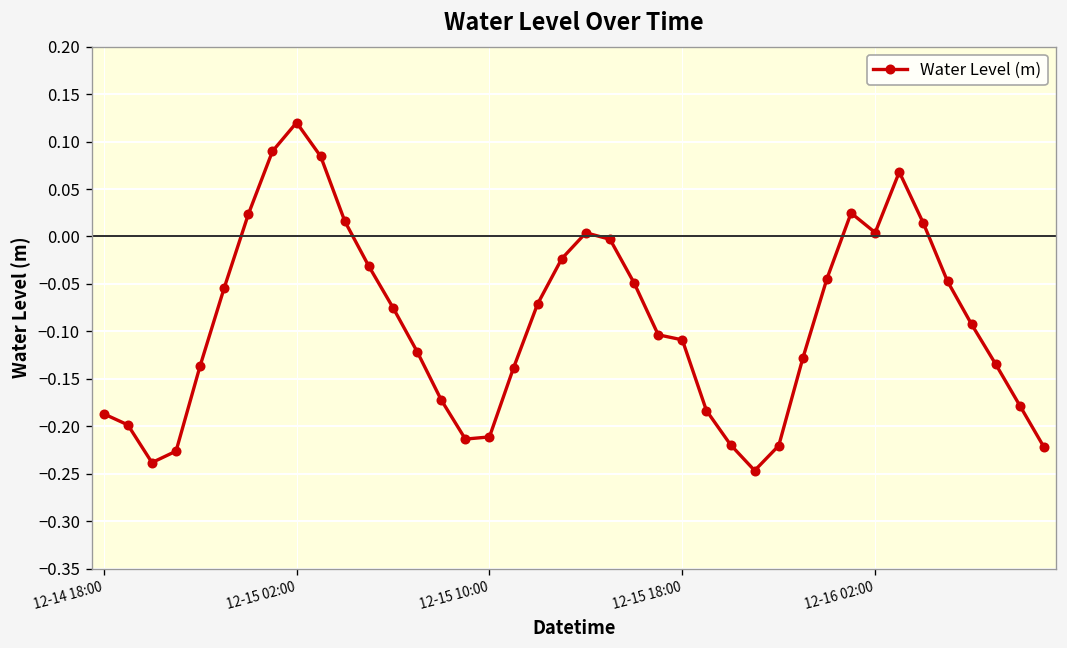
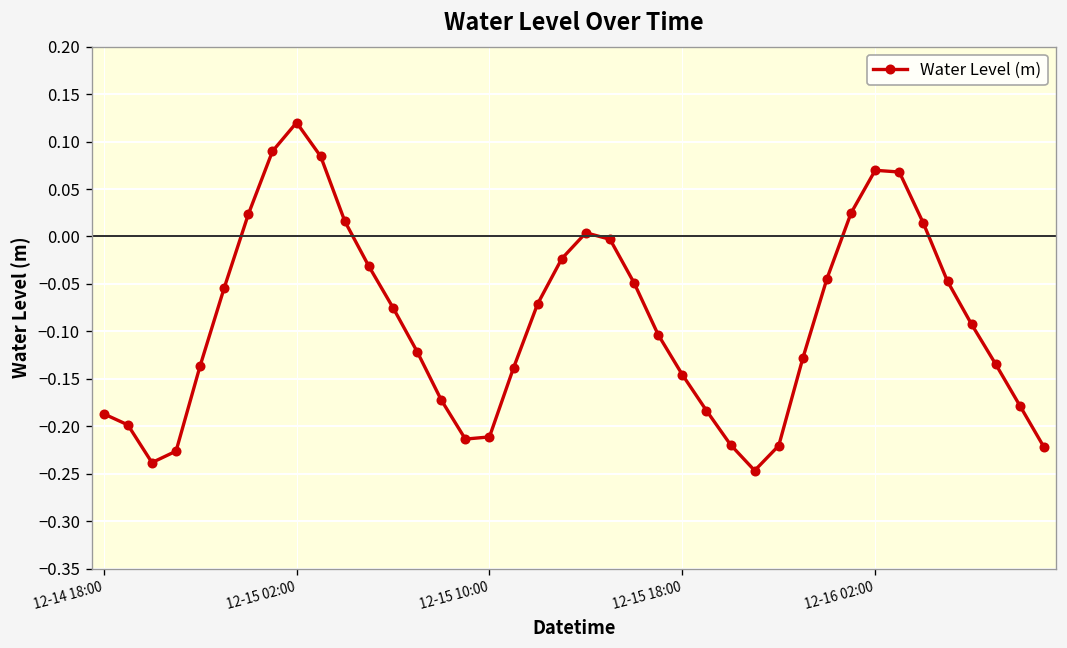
  {
    "12-14 18:00": -0.19,
    "12-15 02:00": 0.12,
    "12-15 10:00": -0.21,
-   "12-15 18:00": -0.11,
-   "12-16 02:00": 0.00
+   "12-15 18:00": -0.15,
+   "12-16 02:00": 0.07
  }
